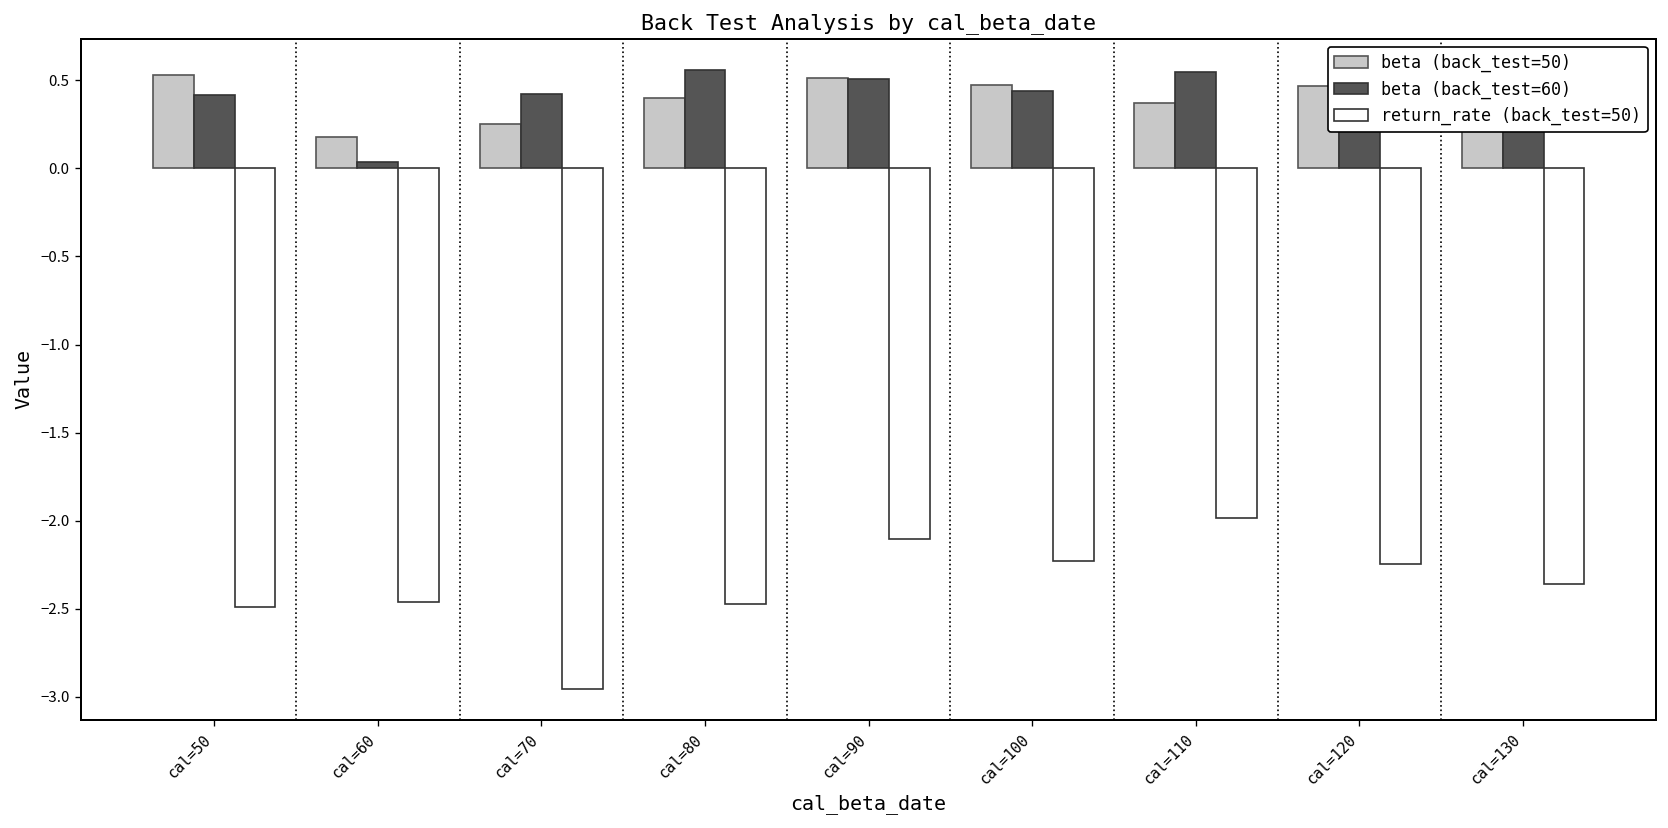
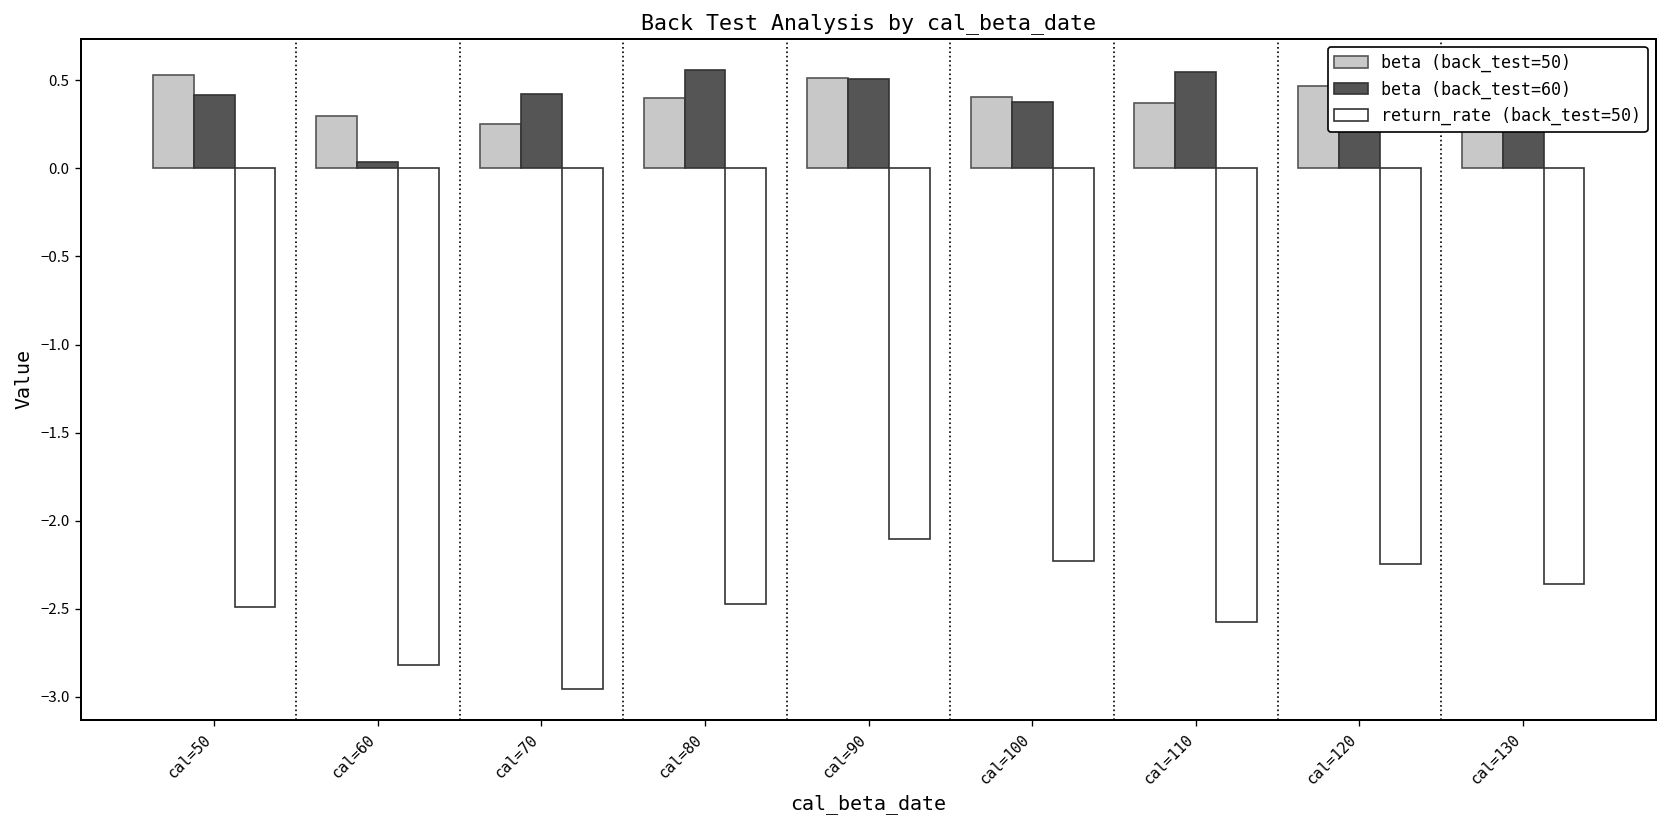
  {
    "beta (back_test=50)": {
      "cal=50": 0.53,
-     "cal=60": 0.18,
+     "cal=60": 0.30,
      "cal=70": 0.25,
      "cal=80": 0.40,
      "cal=90": 0.51,
-     "cal=100": 0.48,
+     "cal=100": 0.40,
      "cal=110": 0.37,
      "cal=120": 0.47
    },
    "beta (back_test=60)": {
      "cal=50": 0.42,
      "cal=60": 0.03,
      "cal=70": 0.42,
      "cal=80": 0.56,
      "cal=90": 0.51,
-     "cal=100": 0.44,
+     "cal=100": 0.38,
      "cal=110": 0.54
    },
    "return_rate (back_test=50)": {
      "cal=50": -2.49,
-     "cal=60": -2.46,
+     "cal=60": -2.82,
      "cal=70": -2.96,
      "cal=80": -2.47,
      "cal=90": -2.10,
      "cal=100": -2.23,
-     "cal=110": -1.99,
+     "cal=110": -2.57,
      "cal=120": -2.25,
      "cal=130": -2.36
    }
  }
